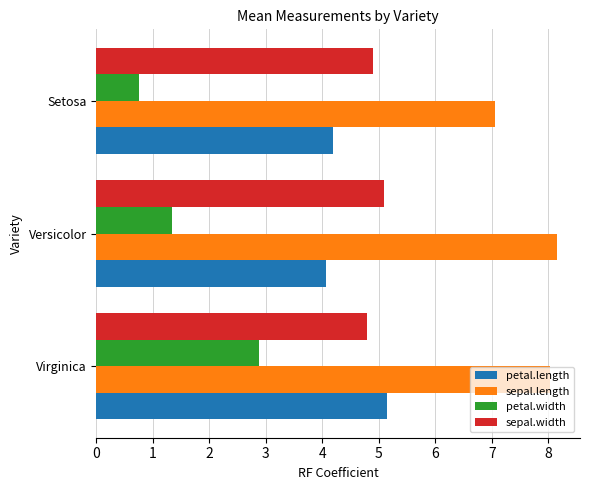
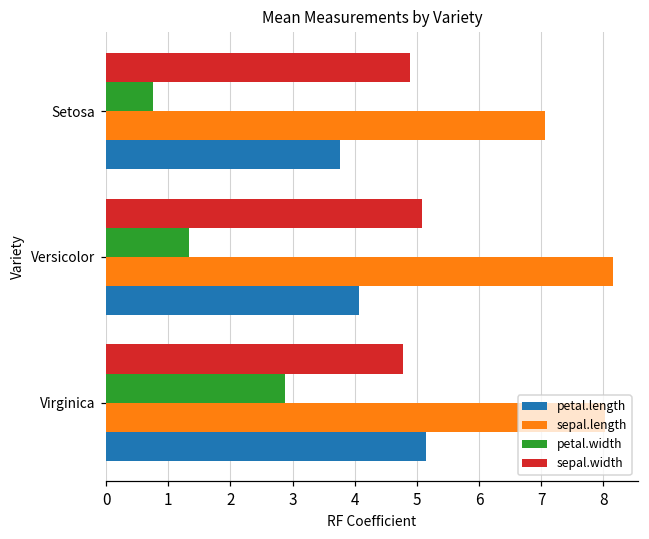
  {
    "petal.length": {
-     "Setosa": 4.2,
+     "Setosa": 3.8,
      "Versicolor": 4.1,
      "Virginica": 5.1
    },
    "sepal.length": {
      "Setosa": 7.1,
      "Versicolor": 8.2
    },
    "petal.width": {
      "Setosa": 0.8,
      "Versicolor": 1.3,
      "Virginica": 2.9
    },
    "sepal.width": {
      "Setosa": 4.9,
      "Versicolor": 5.1,
      "Virginica": 4.8
    }
  }
